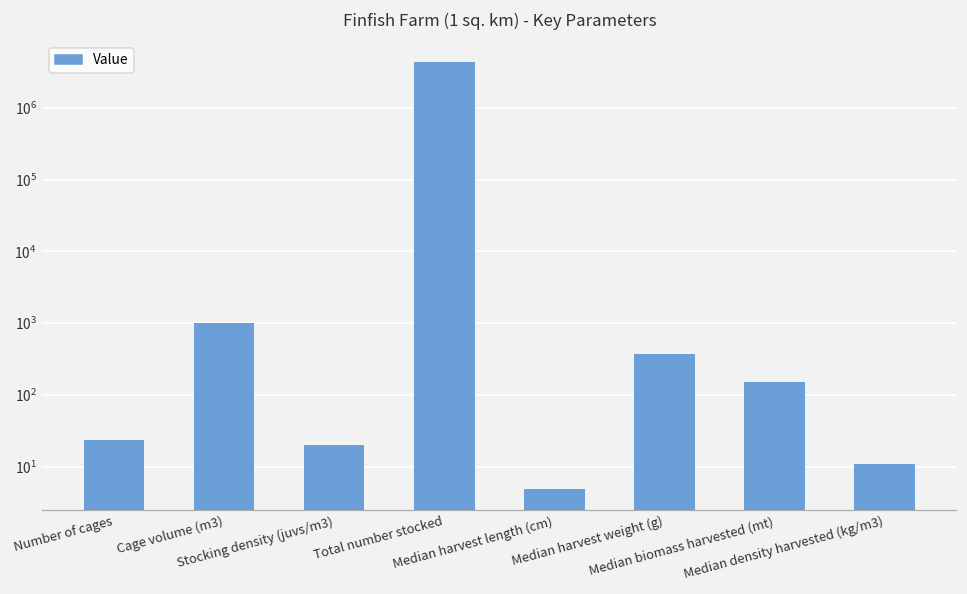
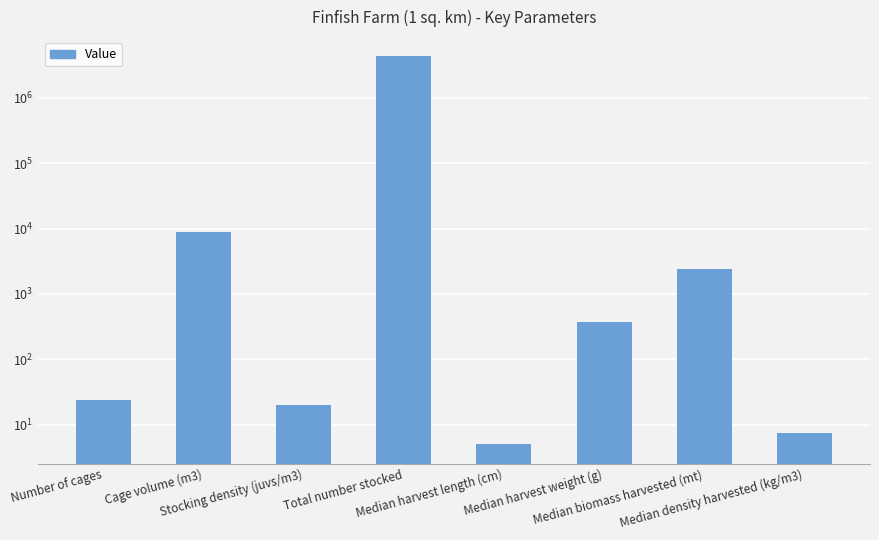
  {
    "Number of cages": 24,
-   "Cage volume (m3)": 1000,
+   "Cage volume (m3)": 9000,
    "Stocking density (juvs/m3)": 20,
    "Total number stocked": 4000000,
    "Median harvest length (cm)": 5,
    "Median harvest weight (g)": 400,
-   "Median biomass harvested (mt)": 150,
-   "Median density harvested (kg/m3)": 11
+   "Median biomass harvested (mt)": 2400,
+   "Median density harvested (kg/m3)": 7
  }
